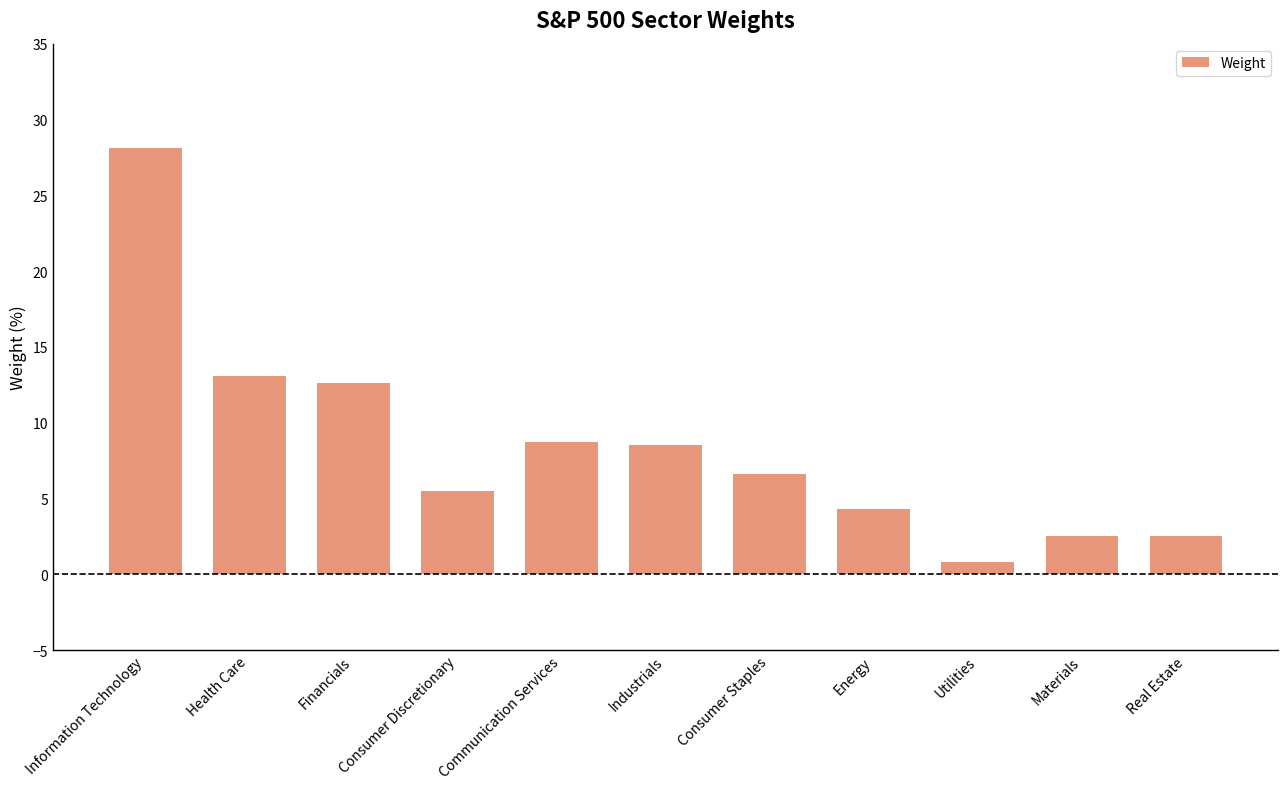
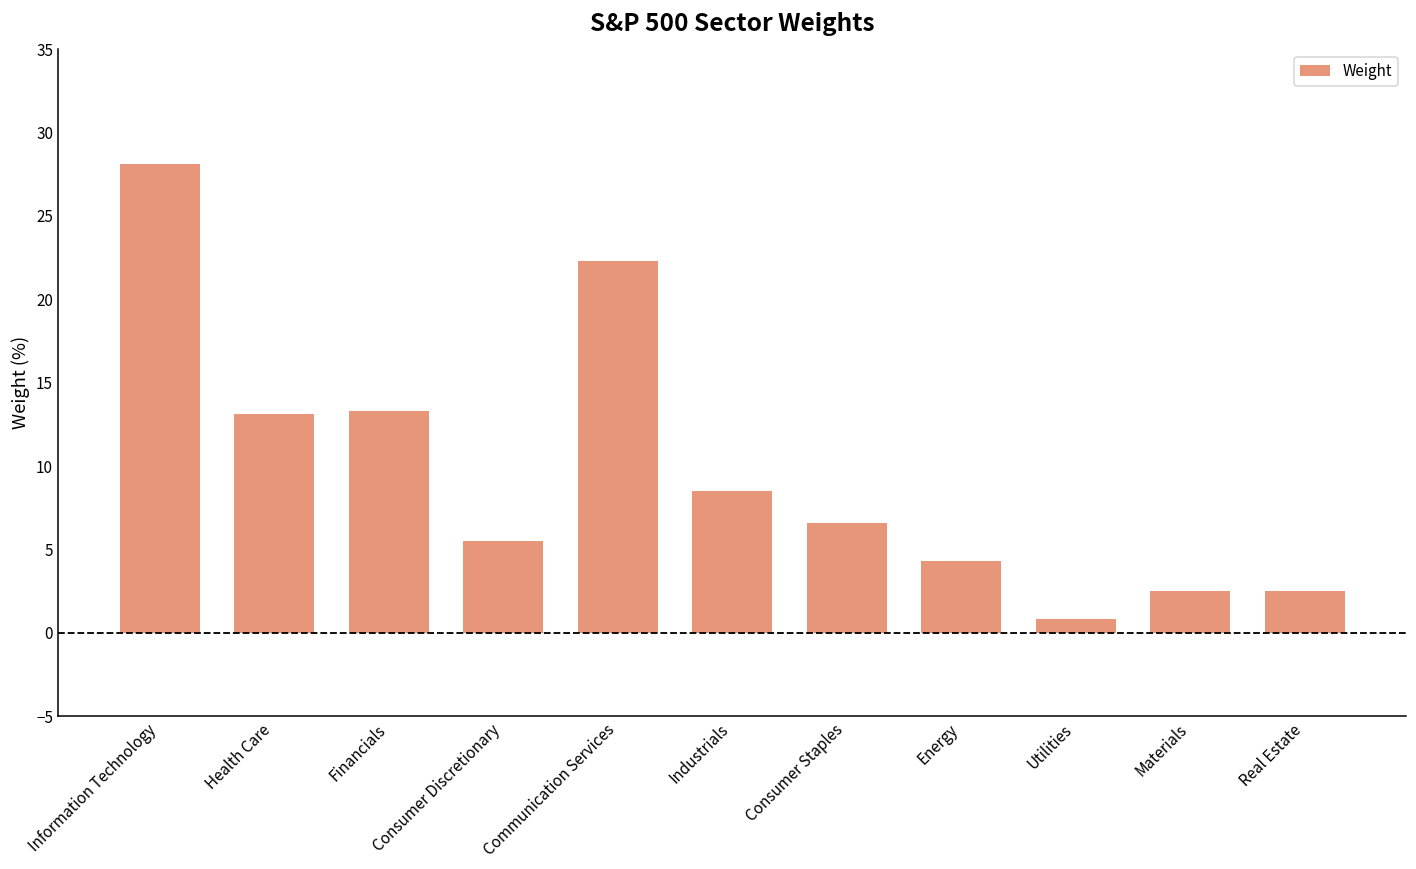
  {
    "Information Technology": 28.1,
    "Health Care": 13.1,
-   "Financials": 12.6,
+   "Financials": 13.3,
    "Consumer Discretionary": 5.5,
-   "Communication Services": 8.7,
+   "Communication Services": 22.3,
    "Industrials": 8.5,
    "Consumer Staples": 6.6,
    "Energy": 4.3,
    "Utilities": 0.8,
    "Materials": 2.5,
    "Real Estate": 2.5
  }
